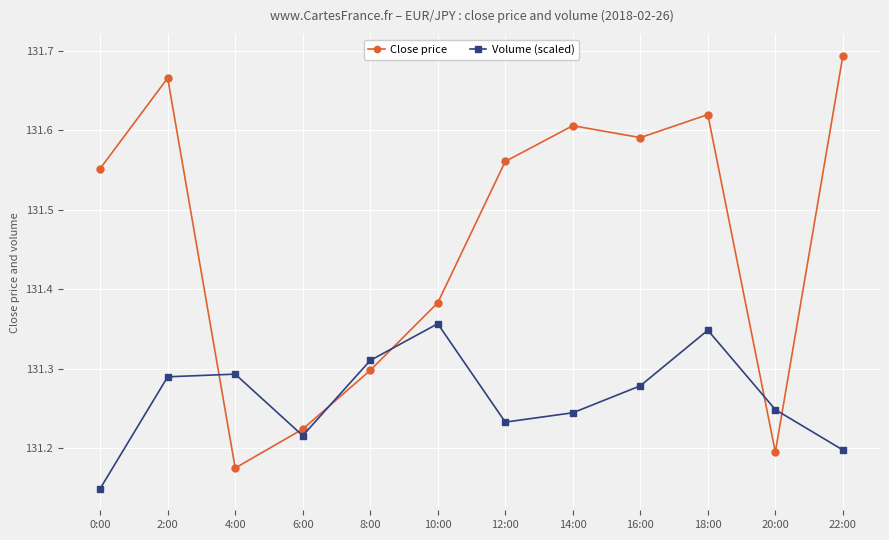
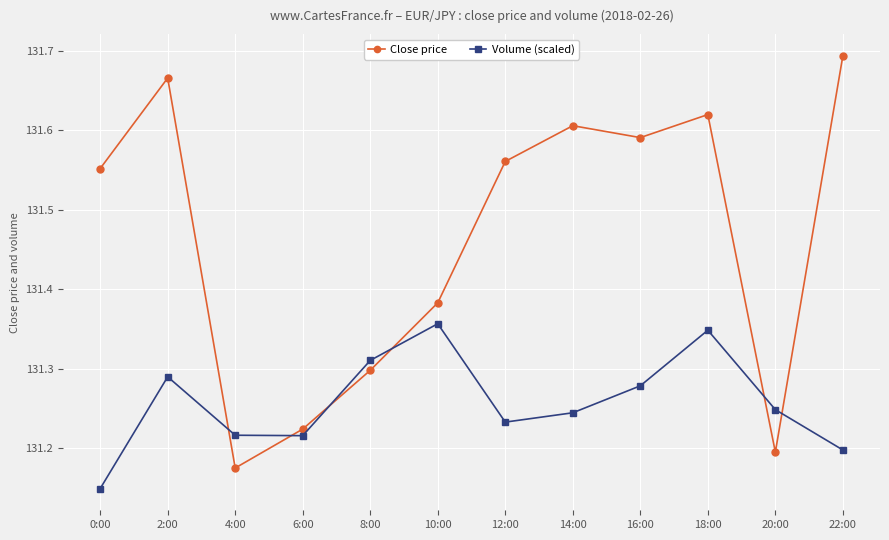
  {
    "Close price": {
      "0:00": 131.55,
      "2:00": 131.67,
      "4:00": 131.18,
      "6:00": 131.22,
      "8:00": 131.30,
      "10:00": 131.38,
      "12:00": 131.56,
      "14:00": 131.61,
      "16:00": 131.59,
      "18:00": 131.62,
      "20:00": 131.20,
      "22:00": 131.69
    },
    "Volume (scaled)": {
      "0:00": 131.15,
      "2:00": 131.29,
-     "4:00": 131.29,
+     "4:00": 131.22,
      "6:00": 131.22,
      "8:00": 131.31,
      "10:00": 131.36,
      "12:00": 131.23,
      "14:00": 131.24,
      "16:00": 131.28,
      "18:00": 131.35,
      "20:00": 131.25,
      "22:00": 131.20
    }
  }
